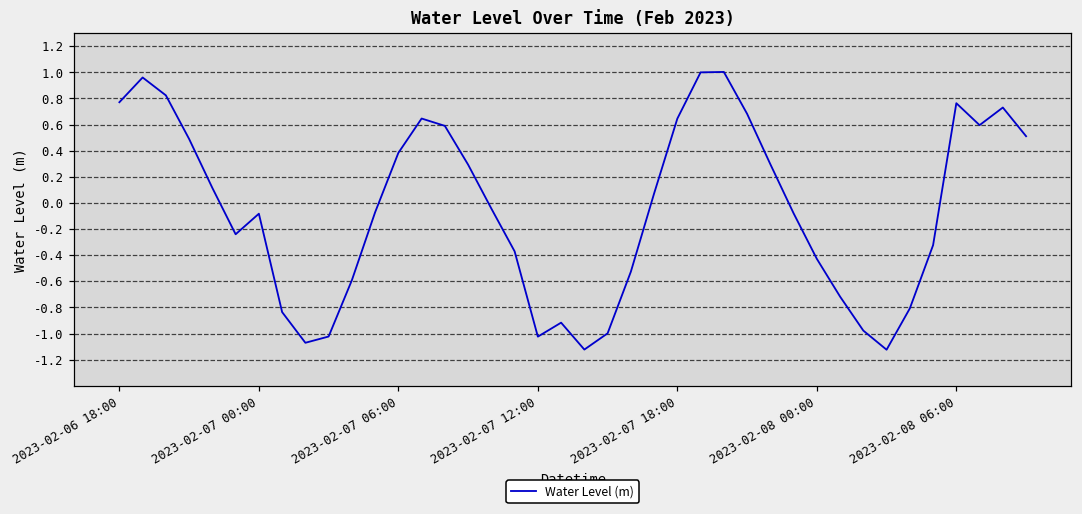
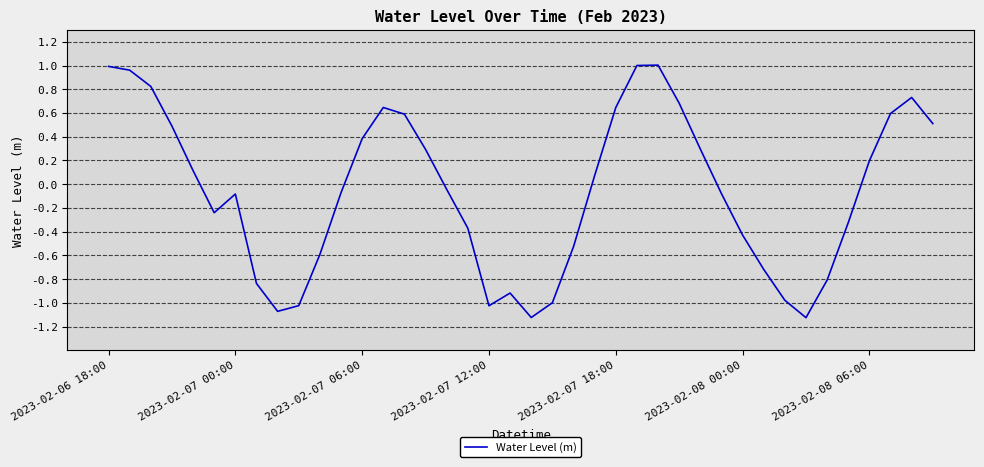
  {
-   "2023-02-06 18:00": 0.77,
+   "2023-02-06 18:00": 0.99,
    "2023-02-07 00:00": -0.08,
    "2023-02-07 06:00": 0.38,
    "2023-02-07 12:00": -1.02,
    "2023-02-07 18:00": 0.65,
    "2023-02-08 00:00": -0.43,
-   "2023-02-08 06:00": 0.76
+   "2023-02-08 06:00": 0.20
  }
